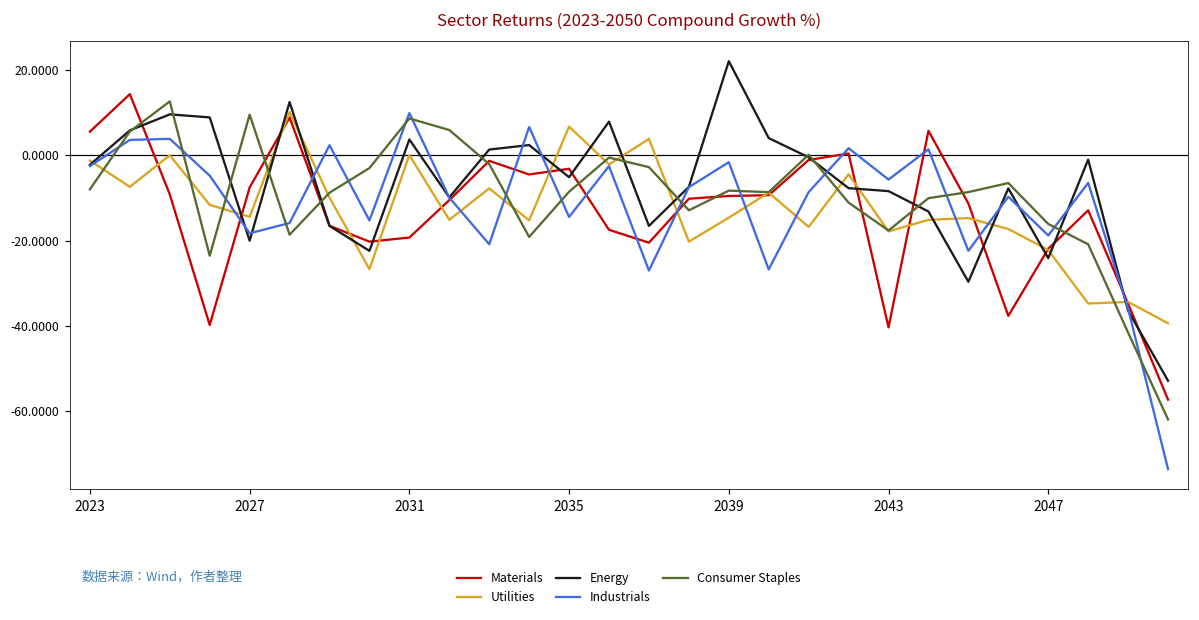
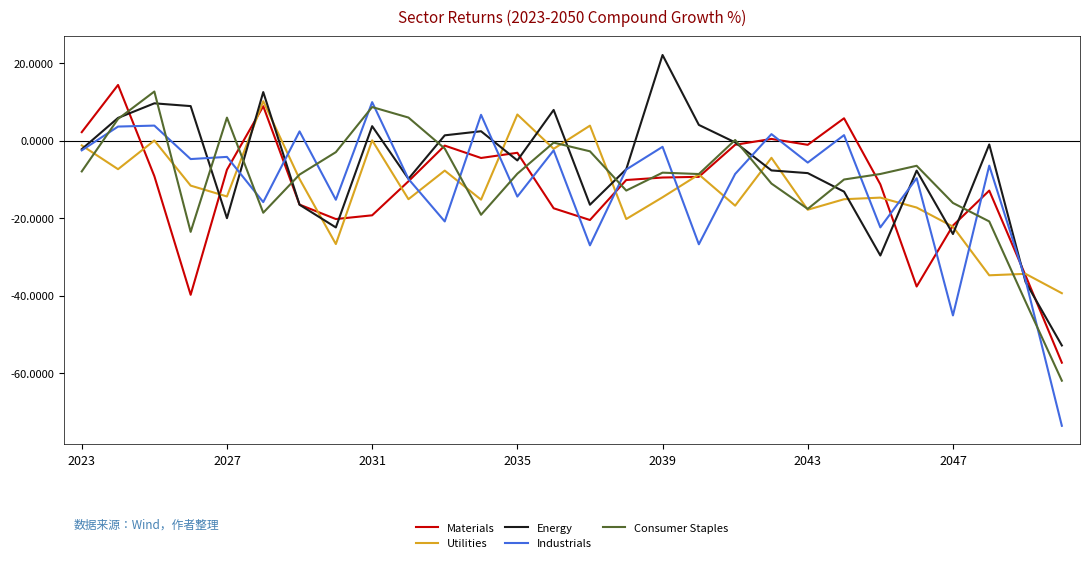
  {
    "Materials": {
-     "2023": 6,
+     "2023": 2,
      "2027": -8,
      "2031": -19,
      "2035": -3,
      "2039": -10,
-     "2043": -40
+     "2043": -1
    },
    "Utilities": {
      "2023": -1,
      "2027": -14,
      "2031": 0,
      "2035": 7,
      "2039": -15
    },
    "Energy": {
      "2027": -20,
      "2031": 4,
      "2035": -5,
      "2039": 22,
      "2043": -8,
      "2047": -24
    },
    "Industrials": {
-     "2027": -18,
+     "2027": -4,
      "2031": 10,
      "2035": -14,
      "2039": -2,
      "2043": -6,
-     "2047": -19
+     "2047": -45
    },
    "Consumer Staples": {
      "2023": -8,
-     "2027": 10,
+     "2027": 6,
      "2031": 9,
      "2035": -9,
      "2039": -8,
      "2047": -16
    }
  }
